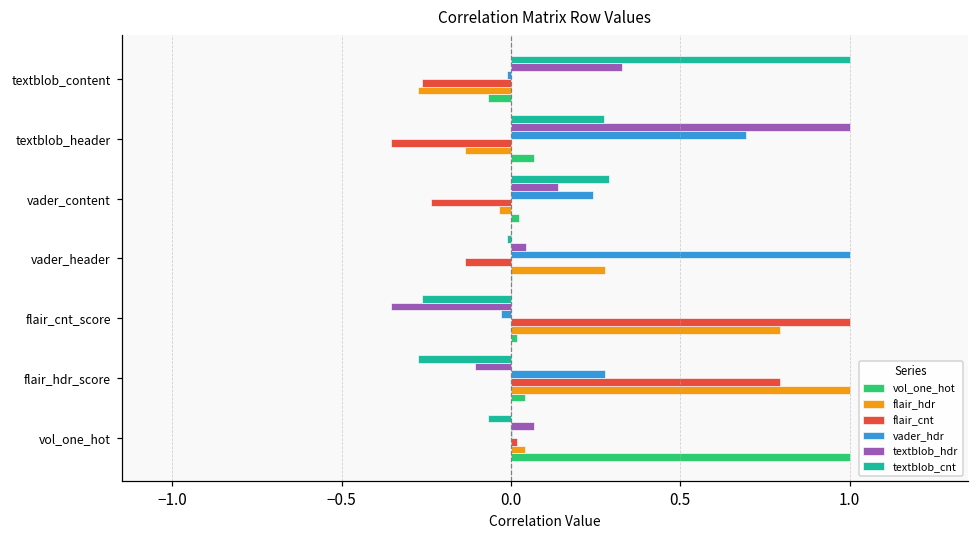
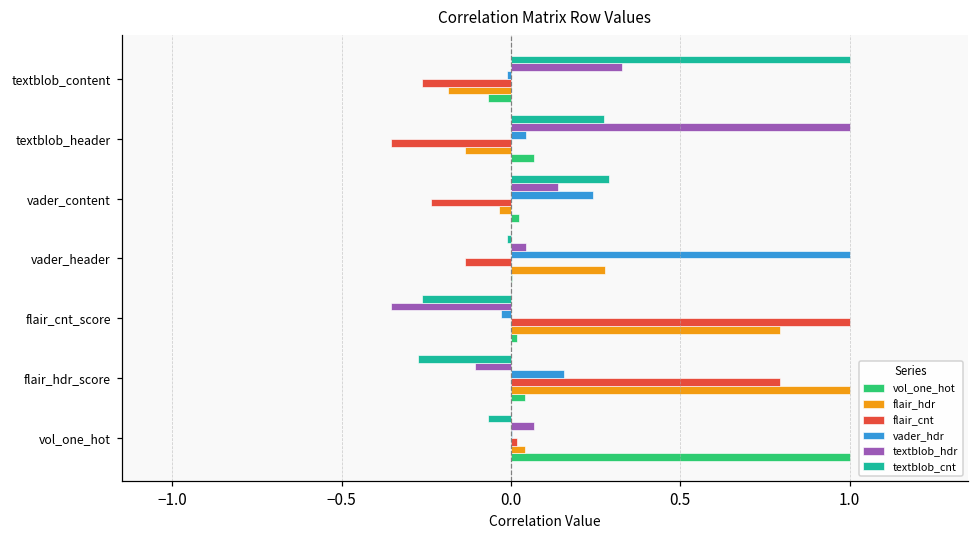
  {
    "flair_hdr": {
-     "textblob_content": -0.27,
+     "textblob_content": -0.19,
      "textblob_header": -0.13,
      "vader_content": -0.04,
      "vader_header": 0.28,
      "flair_cnt_score": 0.80,
      "flair_hdr_score": 1.00,
      "vol_one_hot": 0.04
    },
    "flair_cnt": {
      "textblob_content": -0.26,
      "textblob_header": -0.35,
      "vader_content": -0.24,
      "vader_header": -0.14,
      "flair_cnt_score": 1.00,
      "flair_hdr_score": 0.80,
      "vol_one_hot": 0.02
    },
    "vader_hdr": {
      "textblob_content": -0.01,
-     "textblob_header": 0.69,
+     "textblob_header": 0.04,
      "vader_content": 0.24,
      "vader_header": 1.00,
      "flair_cnt_score": -0.03,
-     "flair_hdr_score": 0.28
+     "flair_hdr_score": 0.16
    },
    "textblob_hdr": {
      "textblob_content": 0.33,
      "textblob_header": 1.00,
      "vader_content": 0.14,
      "vader_header": 0.04,
      "flair_cnt_score": -0.35,
      "flair_hdr_score": -0.11,
      "vol_one_hot": 0.07
    }
  }
